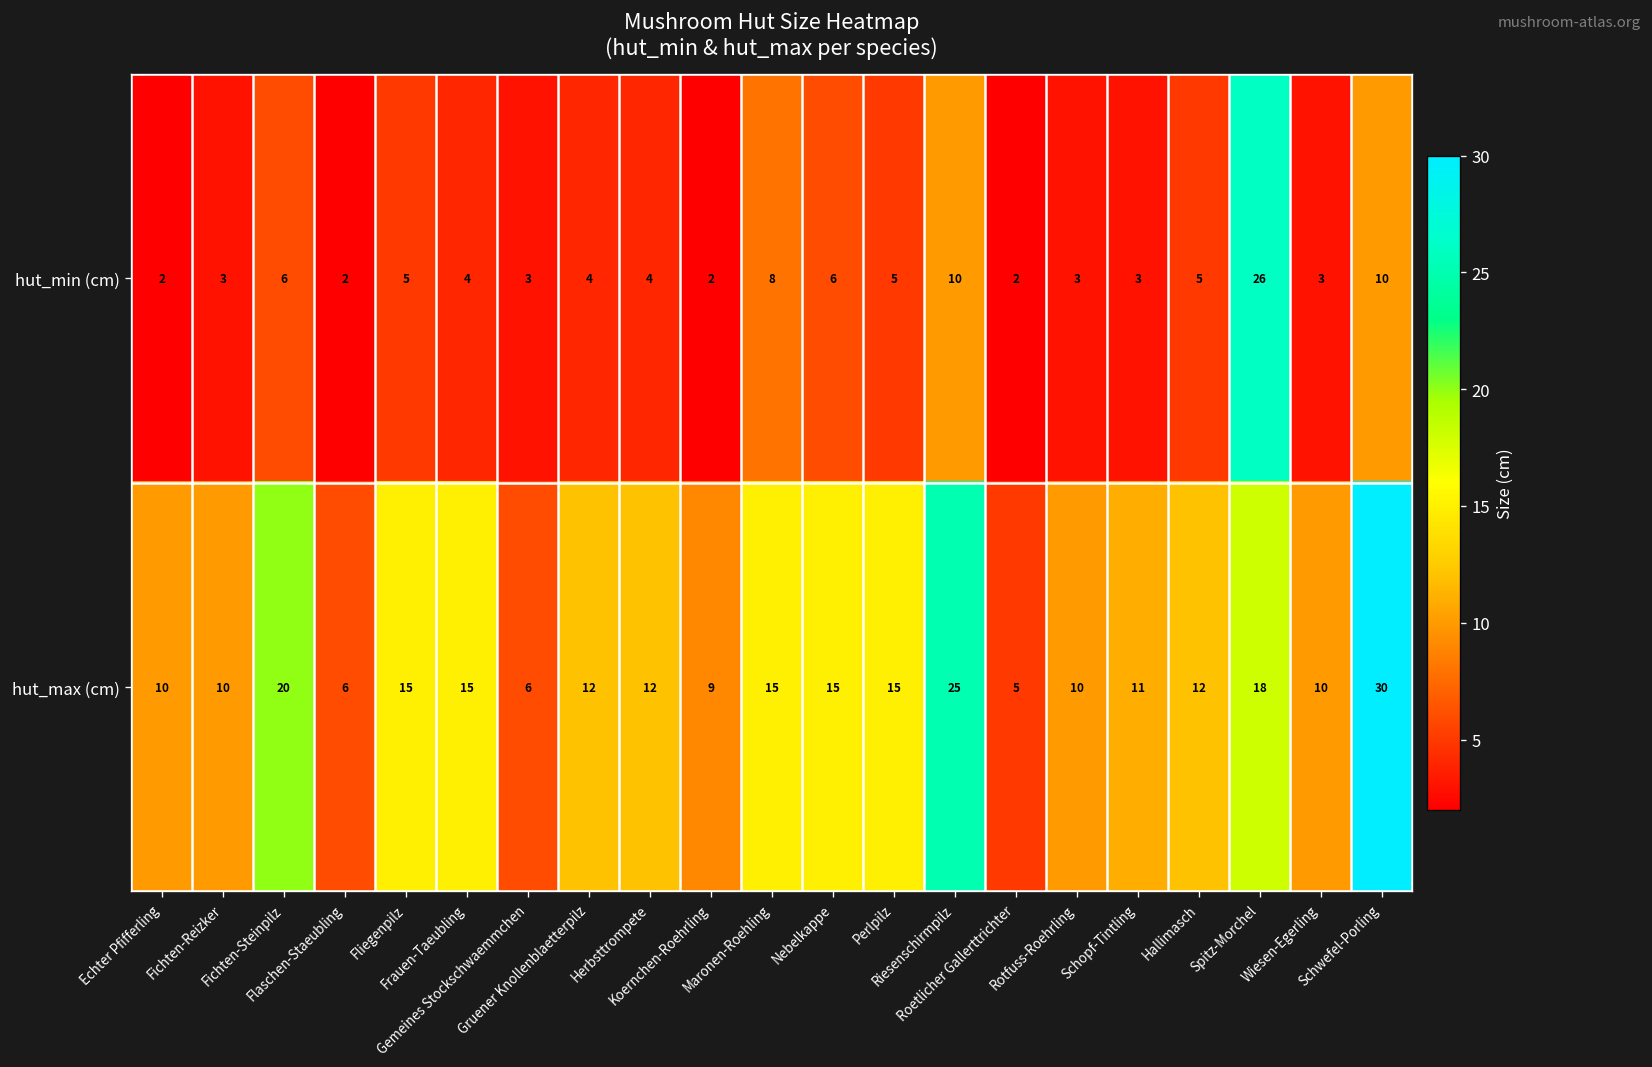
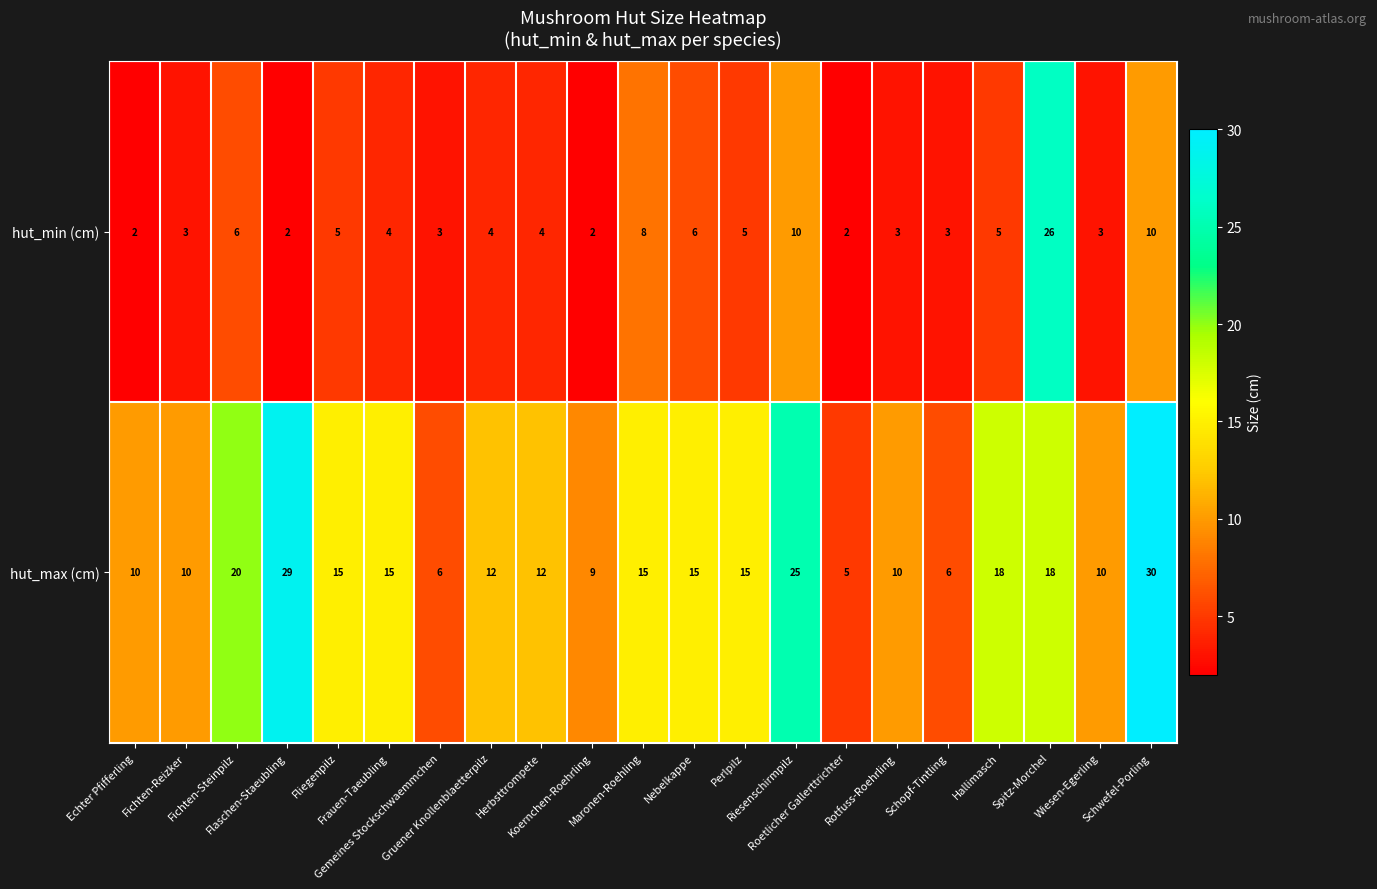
  {
    "hut_min (cm)": {
      "Echter Pfifferling": 2,
      "Fichten-Reizker": 3,
      "Fichten-Steinpilz": 6,
      "Flaschen-Staeubling": 2,
      "Fliegenpilz": 5,
      "Frauen-Taeubling": 4,
      "Gemeines Stockschwaemmchen": 3,
      "Gruener Knollenblaetterpilz": 4,
      "Herbsttrompete": 4,
      "Koernchen-Roehrling": 2,
      "Maronen-Roehling": 8,
      "Nebelkappe": 6,
      "Perlpilz": 5,
      "Riesenschirmpilz": 10,
      "Roetlicher Gallerttrichter": 2,
      "Rotfuss-Roehrling": 3,
      "Schopf-Tintling": 3,
      "Hallimasch": 5,
      "Spitz-Morchel": 26,
      "Wiesen-Egerling": 3,
      "Schwefel-Porling": 10
    },
    "hut_max (cm)": {
      "Echter Pfifferling": 10,
      "Fichten-Reizker": 10,
      "Fichten-Steinpilz": 20,
-     "Flaschen-Staeubling": 6,
+     "Flaschen-Staeubling": 29,
      "Fliegenpilz": 15,
      "Frauen-Taeubling": 15,
      "Gemeines Stockschwaemmchen": 6,
      "Gruener Knollenblaetterpilz": 12,
      "Herbsttrompete": 12,
      "Koernchen-Roehrling": 9,
      "Maronen-Roehling": 15,
      "Nebelkappe": 15,
      "Perlpilz": 15,
      "Riesenschirmpilz": 25,
      "Roetlicher Gallerttrichter": 5,
      "Rotfuss-Roehrling": 10,
-     "Schopf-Tintling": 11,
-     "Hallimasch": 12,
+     "Schopf-Tintling": 6,
+     "Hallimasch": 18,
      "Spitz-Morchel": 18,
      "Wiesen-Egerling": 10,
      "Schwefel-Porling": 30
    }
  }
